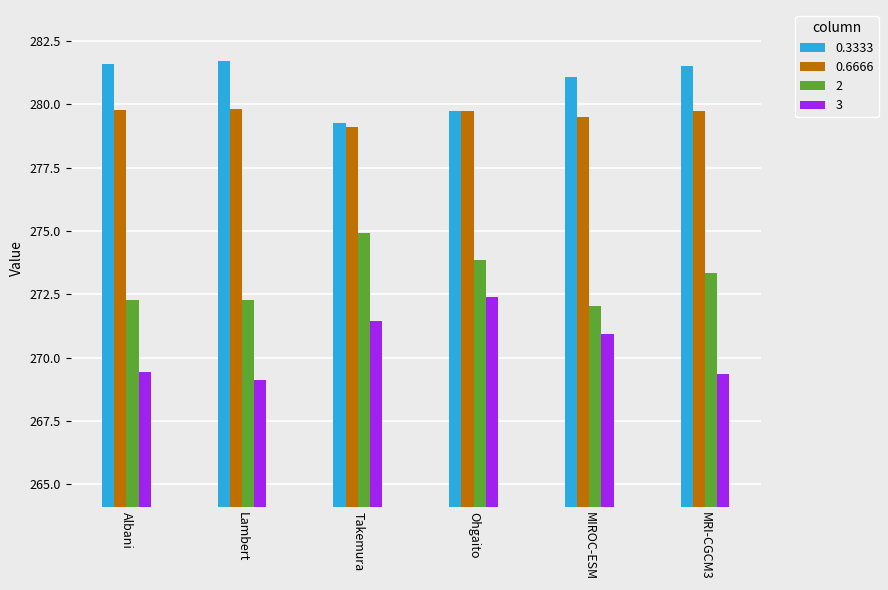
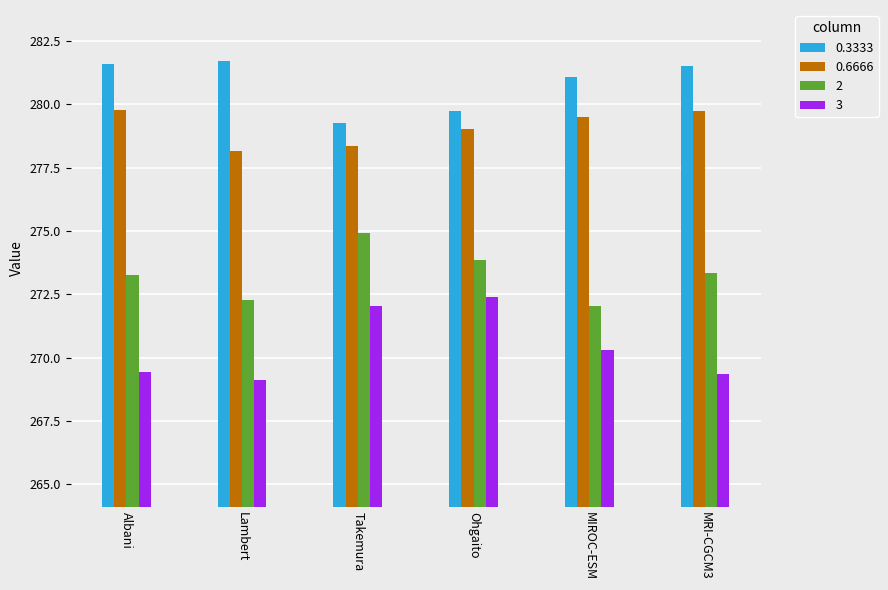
  {
    "0.3333": {
      "Albani": 281.6,
      "Lambert": 281.7,
      "Takemura": 279.3,
      "Ohgaito": 279.8,
      "MIROC-ESM": 281.1,
      "MRI-CGCM3": 281.5
    },
    "0.6666": {
      "Albani": 279.8,
-     "Lambert": 279.8,
-     "Takemura": 279.1,
-     "Ohgaito": 279.7,
+     "Lambert": 278.1,
+     "Takemura": 278.4,
+     "Ohgaito": 279.0,
      "MIROC-ESM": 279.5,
      "MRI-CGCM3": 279.7
    },
    "2": {
-     "Albani": 272.3,
+     "Albani": 273.3,
      "Lambert": 272.3,
      "Takemura": 274.9,
      "Ohgaito": 273.9,
      "MIROC-ESM": 272.0,
      "MRI-CGCM3": 273.3
    },
    "3": {
      "Albani": 269.4,
      "Lambert": 269.1,
-     "Takemura": 271.5,
+     "Takemura": 272.0,
      "Ohgaito": 272.4,
-     "MIROC-ESM": 270.9,
+     "MIROC-ESM": 270.3,
      "MRI-CGCM3": 269.3
    }
  }
